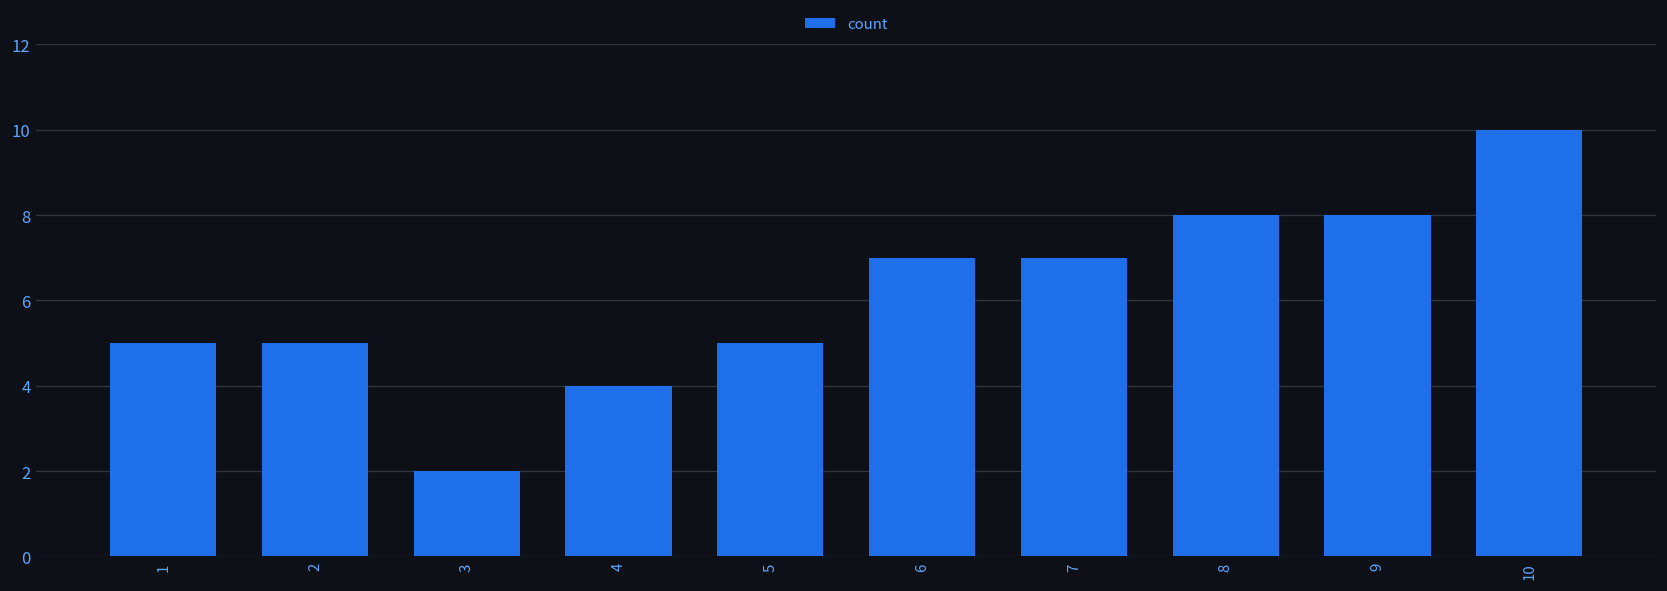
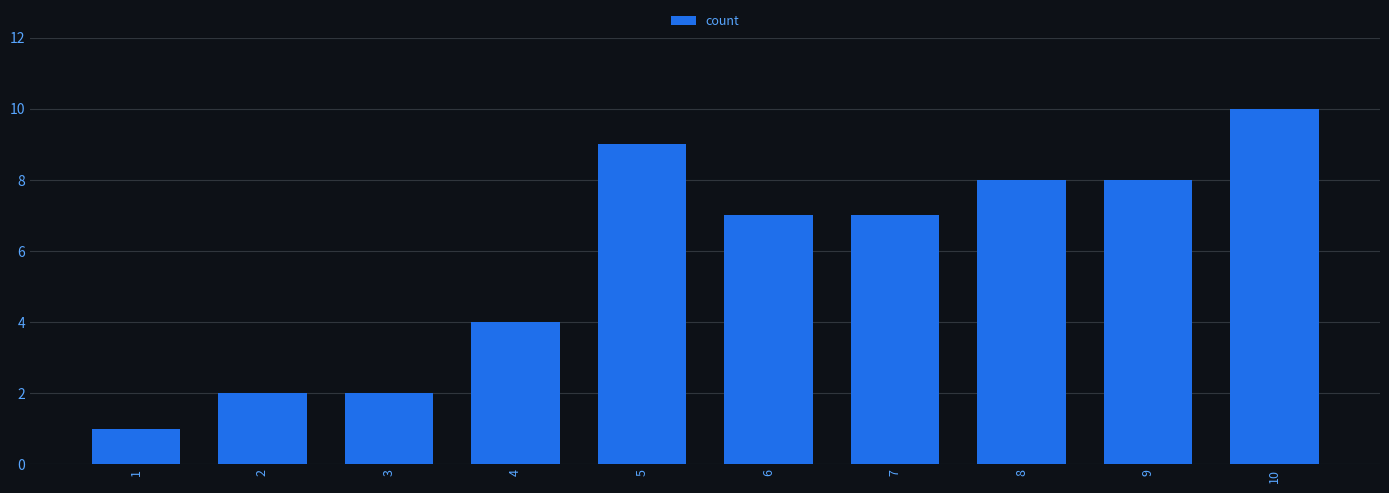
  {
-   "1": 5,
-   "2": 5,
+   "1": 1,
+   "2": 2,
    "3": 2,
    "4": 4,
-   "5": 5,
+   "5": 9,
    "6": 7,
    "7": 7,
    "8": 8,
    "9": 8,
    "10": 10
  }
